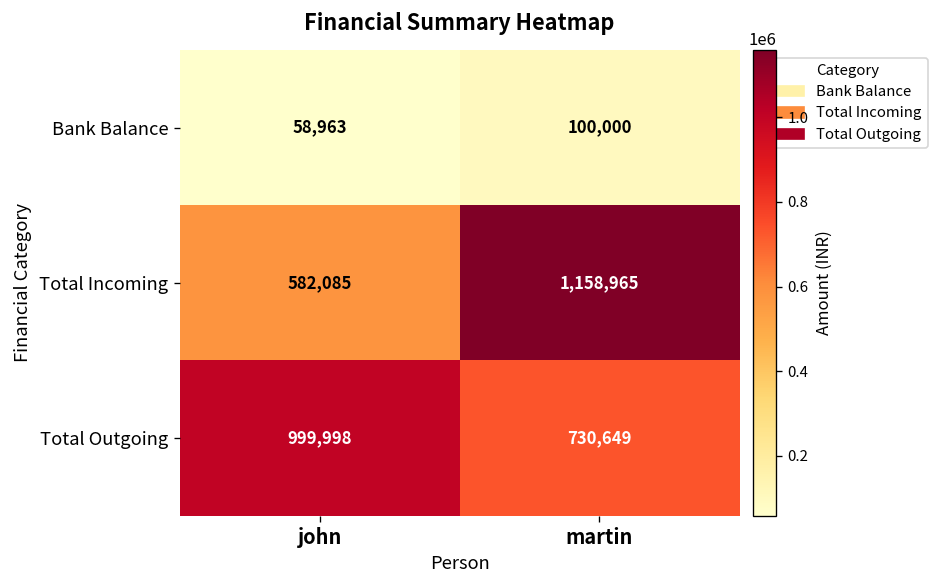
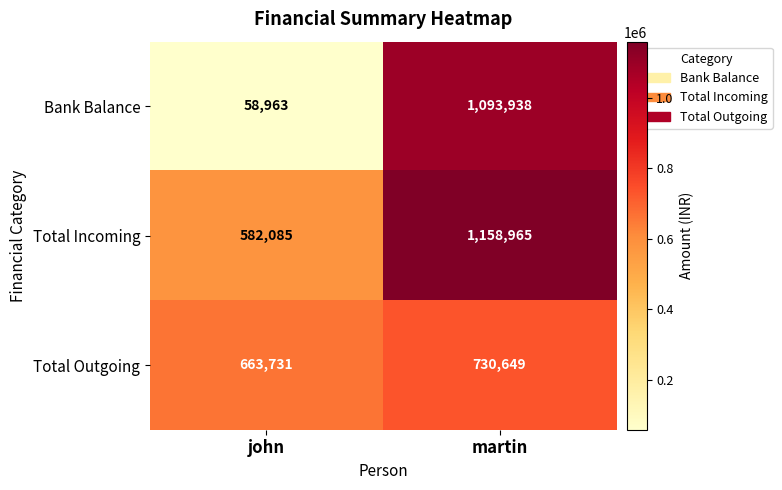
  {
    "Bank Balance": {
      "john": "58,963",
-     "martin": "100,000"
+     "martin": "1,093,938"
    },
    "Total Incoming": {
      "john": "582,085",
      "martin": "1,158,965"
    },
    "Total Outgoing": {
-     "john": "999,998",
+     "john": "663,731",
      "martin": "730,649"
    }
  }
